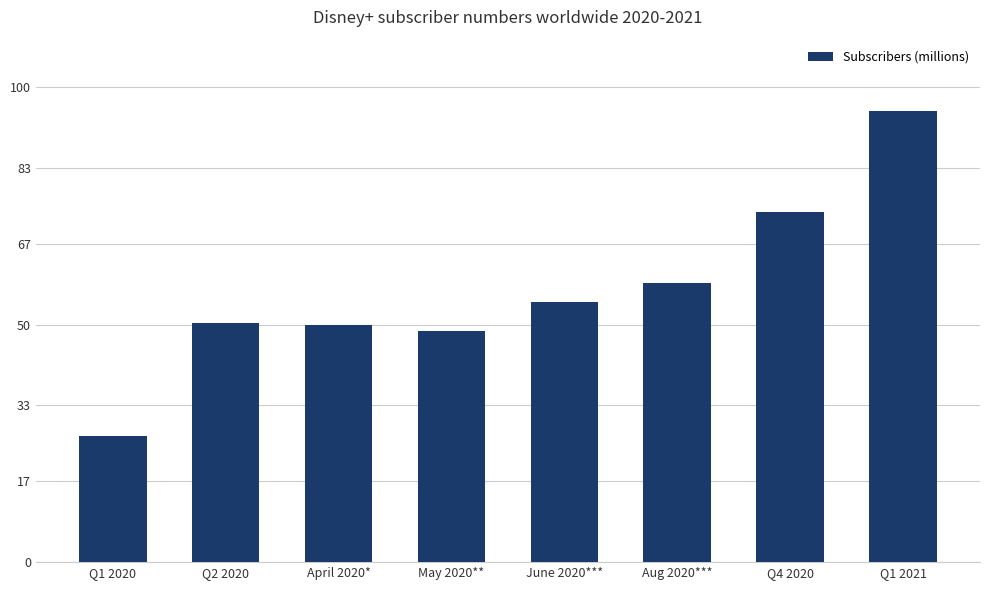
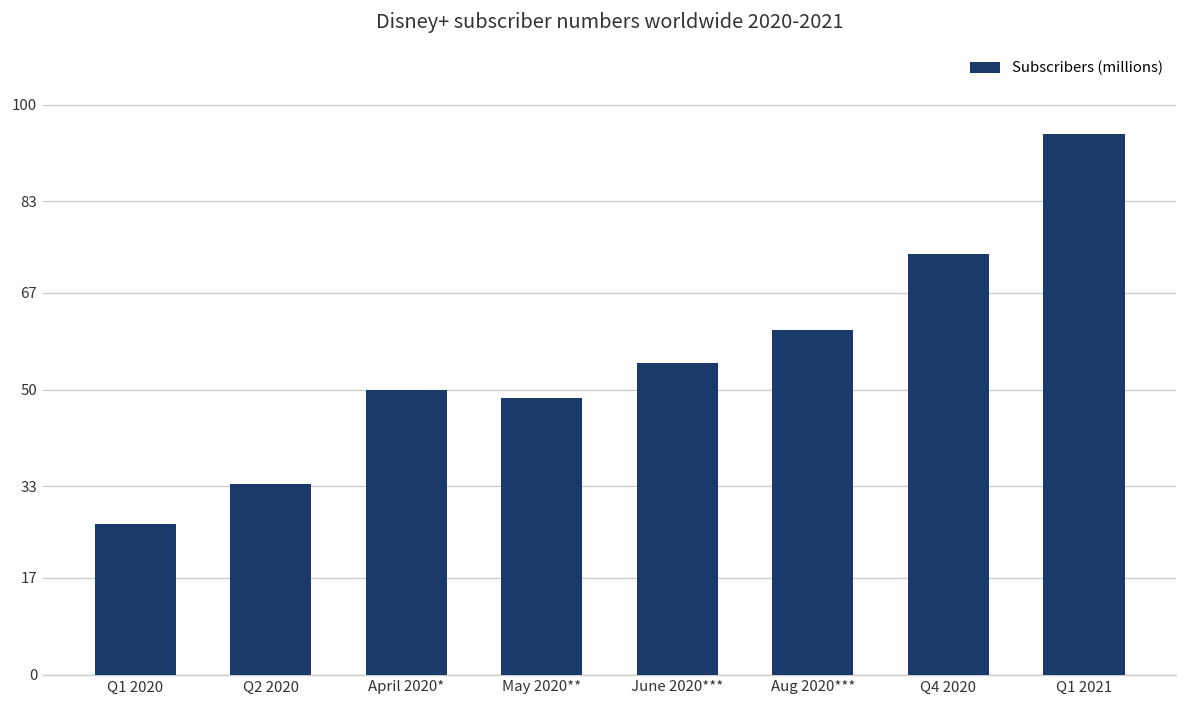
  {
    "Q1 2020": 27,
-   "Q2 2020": 50,
+   "Q2 2020": 34,
    "April 2020*": 50,
    "May 2020**": 49,
    "June 2020***": 55,
-   "Aug 2020***": 59,
+   "Aug 2020***": 61,
    "Q4 2020": 74,
    "Q1 2021": 95
  }
